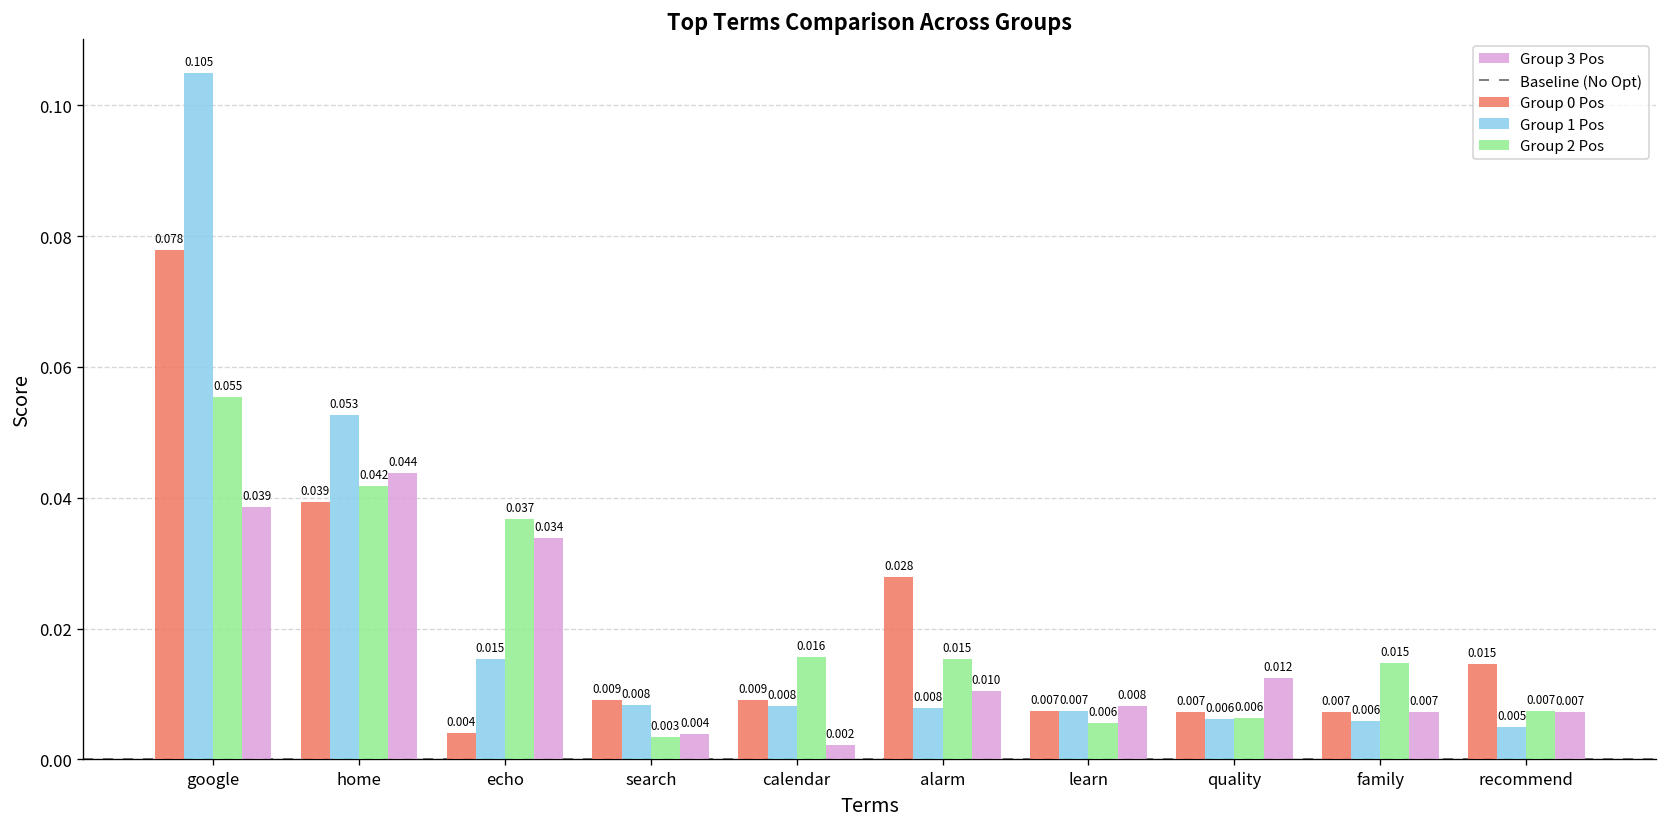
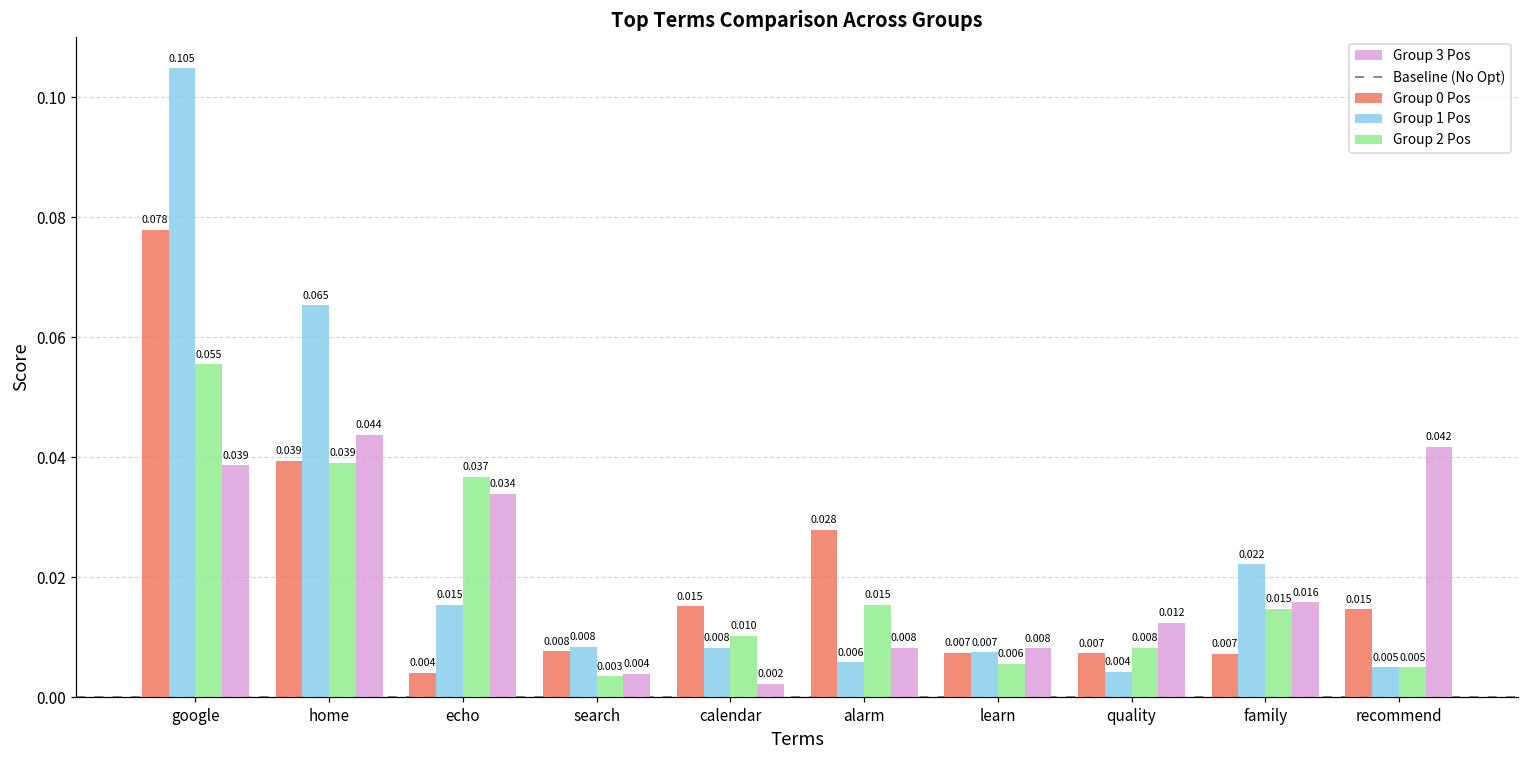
  {
    "Group 0 Pos": {
      "google": 0.078,
      "home": 0.039,
      "echo": 0.004,
-     "search": 0.009,
-     "calendar": 0.009,
+     "search": 0.008,
+     "calendar": 0.015,
      "alarm": 0.028,
      "learn": 0.007,
      "quality": 0.007,
      "family": 0.007,
      "recommend": 0.015
    },
    "Group 1 Pos": {
      "google": 0.105,
-     "home": 0.053,
+     "home": 0.065,
      "echo": 0.015,
      "search": 0.008,
      "calendar": 0.008,
-     "alarm": 0.008,
+     "alarm": 0.006,
      "learn": 0.007,
-     "quality": 0.006,
-     "family": 0.006,
+     "quality": 0.004,
+     "family": 0.022,
      "recommend": 0.005
    },
    "Group 2 Pos": {
      "google": 0.055,
-     "home": 0.042,
+     "home": 0.039,
      "echo": 0.037,
      "search": 0.003,
-     "calendar": 0.016,
+     "calendar": 0.010,
      "alarm": 0.015,
      "learn": 0.006,
-     "quality": 0.006,
+     "quality": 0.008,
      "family": 0.015,
-     "recommend": 0.007
+     "recommend": 0.005
    },
    "Group 3 Pos": {
      "google": 0.039,
      "home": 0.044,
      "echo": 0.034,
      "search": 0.004,
      "calendar": 0.002,
-     "alarm": 0.010,
+     "alarm": 0.008,
      "learn": 0.008,
      "quality": 0.012,
-     "family": 0.007,
-     "recommend": 0.007
+     "family": 0.016,
+     "recommend": 0.042
    }
  }
